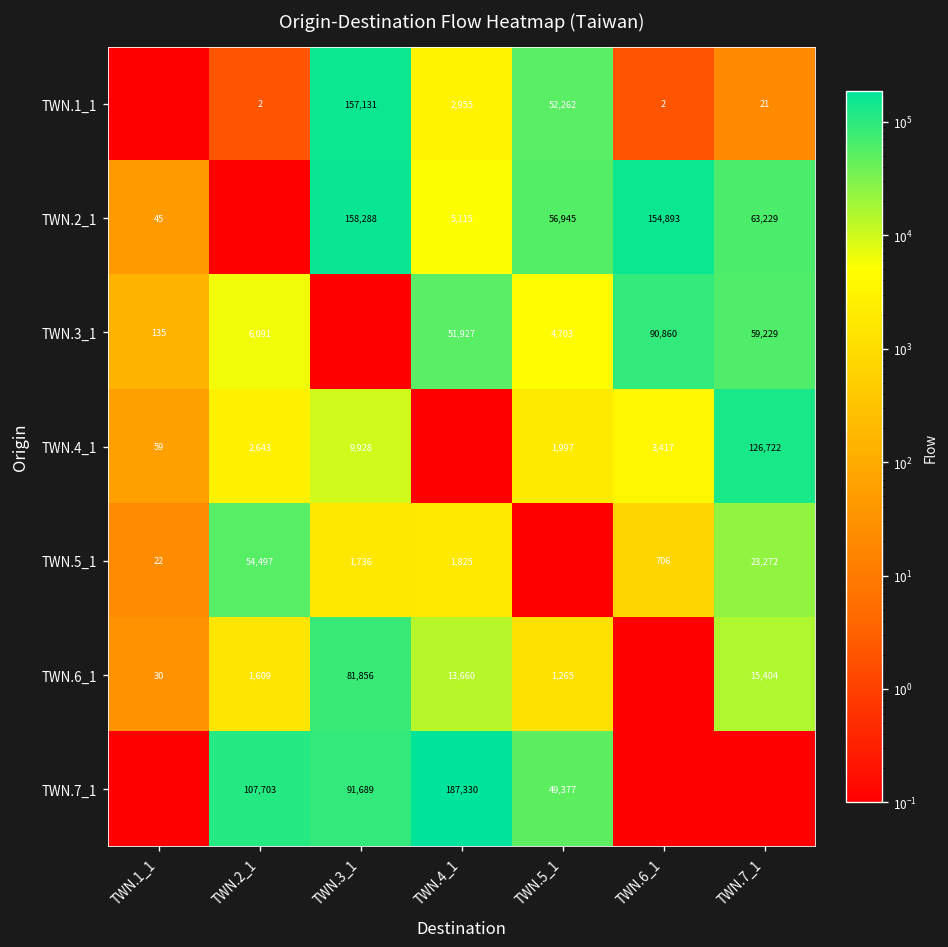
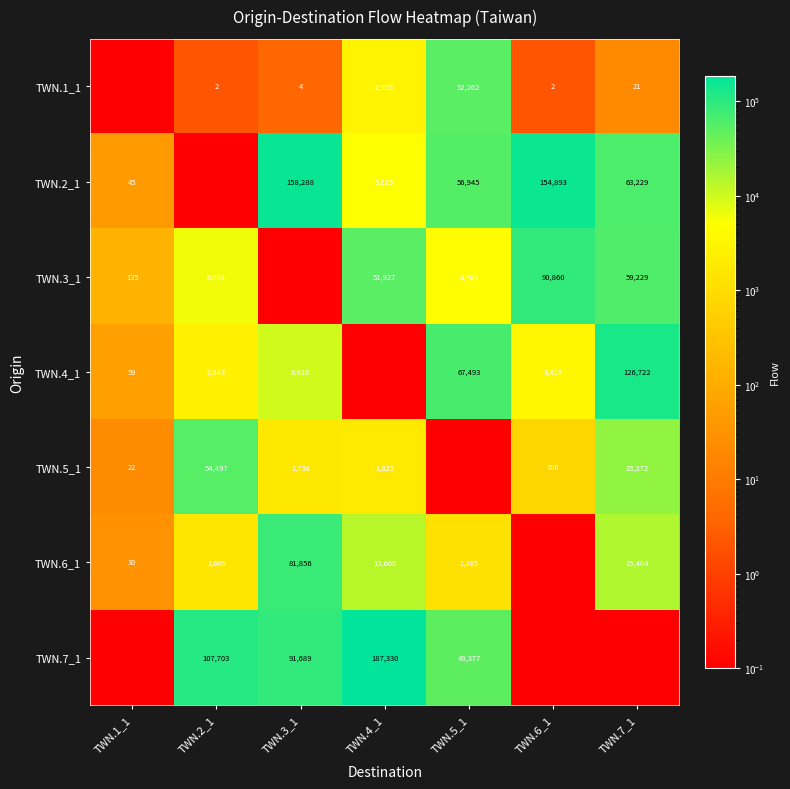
  {
    "TWN.1_1": {
      "TWN.2_1": "2",
-     "TWN.3_1": "157,131",
+     "TWN.3_1": "4",
      "TWN.4_1": "2,955",
      "TWN.5_1": "52,262",
      "TWN.6_1": "2",
      "TWN.7_1": "21"
    },
    "TWN.2_1": {
      "TWN.1_1": "45",
      "TWN.3_1": "158,288",
      "TWN.4_1": "5,115",
      "TWN.5_1": "56,945",
      "TWN.6_1": "154,893",
      "TWN.7_1": "63,229"
    },
    "TWN.3_1": {
      "TWN.1_1": "135",
      "TWN.2_1": "6,091",
      "TWN.4_1": "51,927",
      "TWN.5_1": "4,703",
      "TWN.6_1": "90,860",
      "TWN.7_1": "59,229"
    },
    "TWN.4_1": {
      "TWN.1_1": "59",
      "TWN.2_1": "2,643",
      "TWN.3_1": "9,928",
-     "TWN.5_1": "1,997",
+     "TWN.5_1": "67,493",
      "TWN.6_1": "3,417",
      "TWN.7_1": "126,722"
    },
    "TWN.5_1": {
      "TWN.1_1": "22",
      "TWN.2_1": "54,497",
      "TWN.3_1": "1,736",
      "TWN.4_1": "1,825",
      "TWN.6_1": "706",
      "TWN.7_1": "23,272"
    },
    "TWN.6_1": {
      "TWN.1_1": "30",
      "TWN.2_1": "1,609",
      "TWN.3_1": "81,856",
      "TWN.4_1": "13,660",
      "TWN.5_1": "1,265",
      "TWN.7_1": "15,404"
    },
    "TWN.7_1": {
      "TWN.2_1": "107,703",
      "TWN.3_1": "91,689",
      "TWN.4_1": "187,330",
      "TWN.5_1": "49,377"
    }
  }
